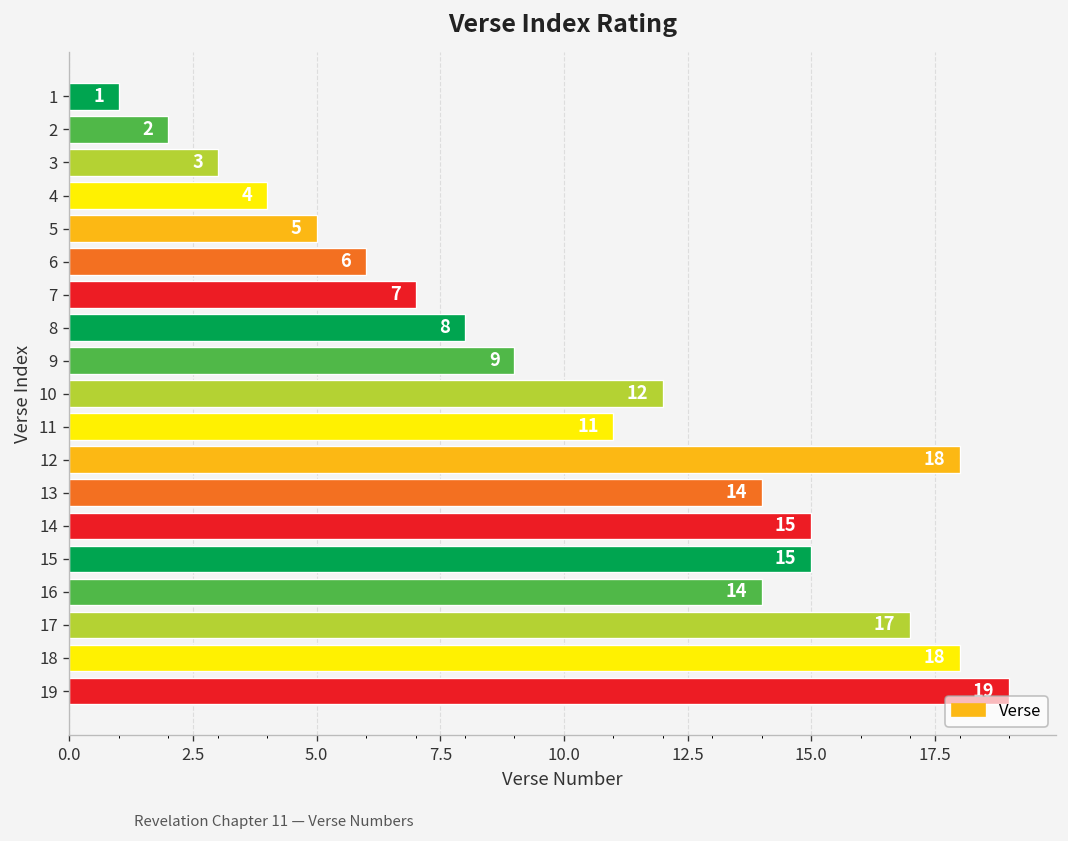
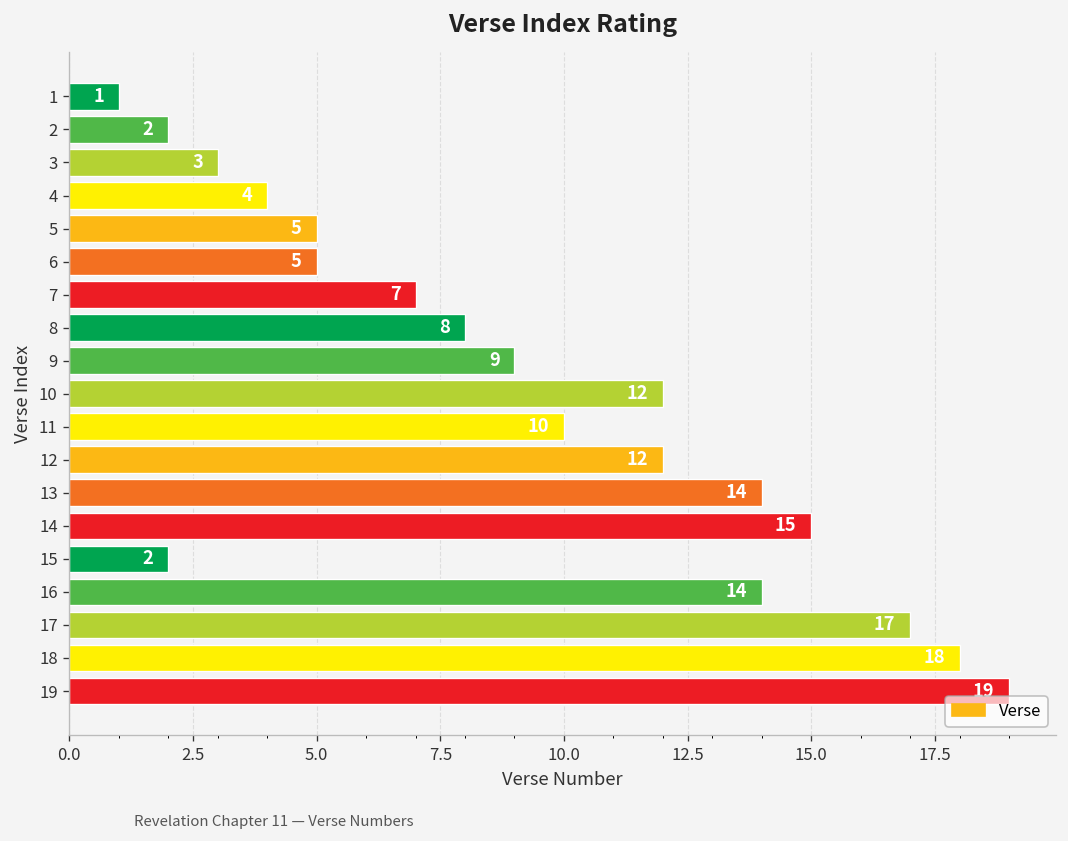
  {
    "1": 1,
    "2": 2,
    "3": 3,
    "4": 4,
    "5": 5,
-   "6": 6,
+   "6": 5,
    "7": 7,
    "8": 8,
    "9": 9,
    "10": 12,
-   "11": 11,
-   "12": 18,
+   "11": 10,
+   "12": 12,
    "13": 14,
    "14": 15,
-   "15": 15,
+   "15": 2,
    "16": 14,
    "17": 17,
    "18": 18
  }
